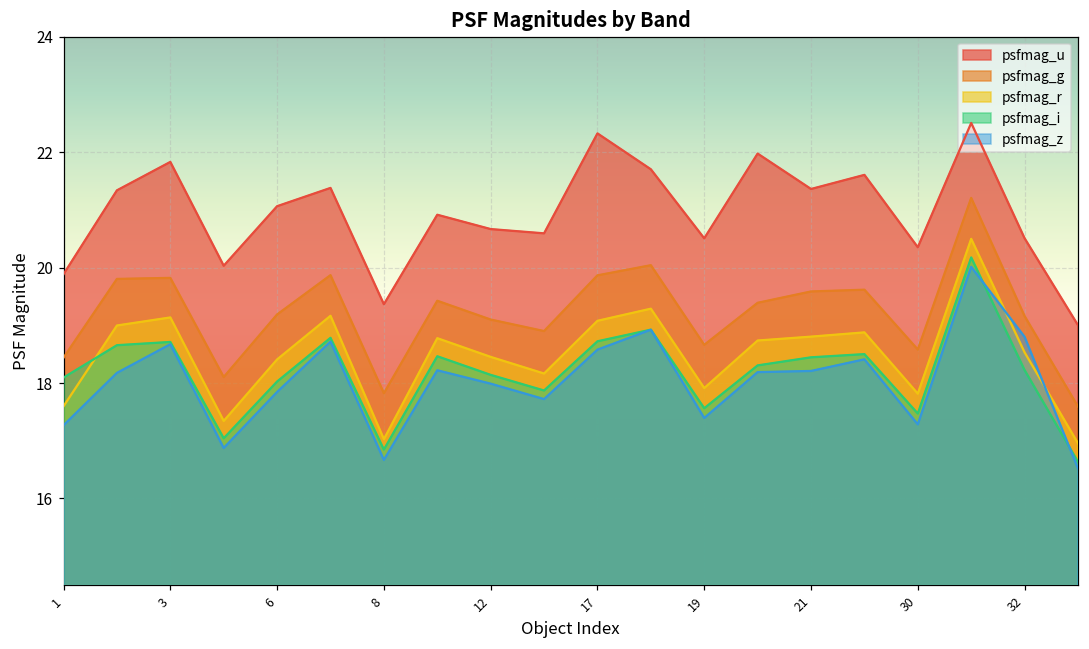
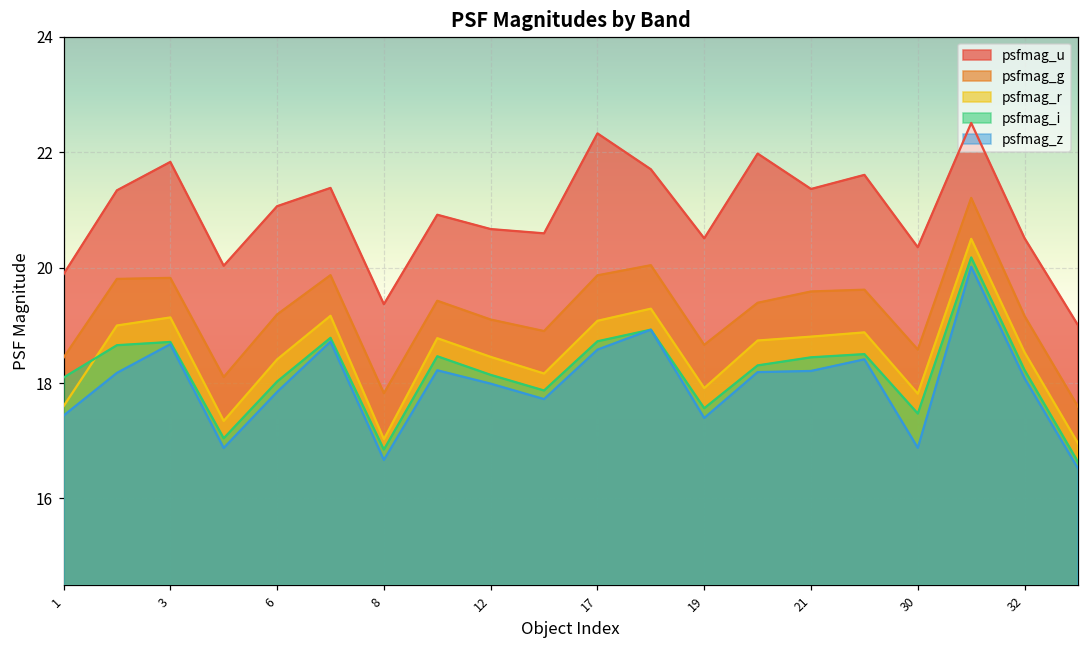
  {
    "psfmag_r": {
      "1": 17.6,
      "3": 19.1,
      "6": 18.4,
      "8": 17.0,
      "12": 18.5,
      "17": 19.1,
      "19": 17.9,
      "21": 18.8,
      "30": 17.8,
      "32": 18.5
    },
    "psfmag_i": {
      "1": 18.1,
      "6": 18.0,
      "8": 16.8,
      "12": 18.1,
      "17": 18.7,
      "19": 17.6,
      "21": 18.4,
      "30": 17.5,
      "32": 18.2
    },
    "psfmag_z": {
-     "1": 17.3,
+     "1": 17.4,
      "6": 17.8,
      "8": 16.7,
      "12": 18.0,
      "17": 18.6,
      "19": 17.4,
      "21": 18.2,
-     "30": 17.3,
-     "32": 18.8
+     "30": 16.9,
+     "32": 18.1
    }
  }
